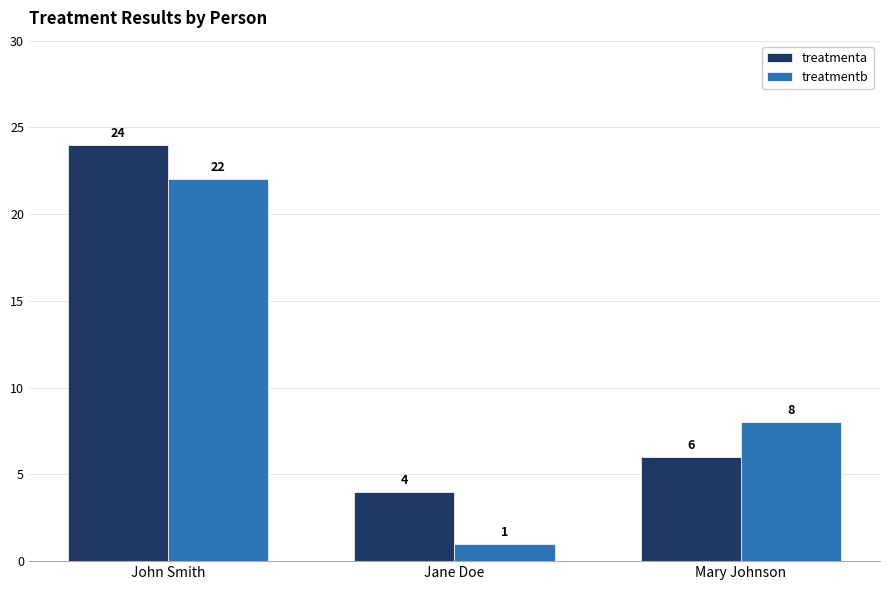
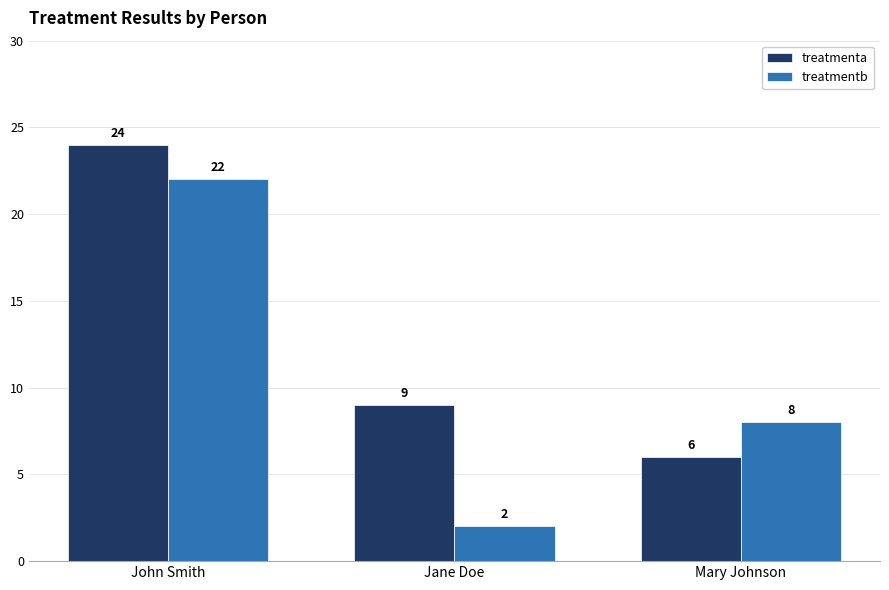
  {
    "treatmenta": {
      "John Smith": 24,
-     "Jane Doe": 4,
+     "Jane Doe": 9,
      "Mary Johnson": 6
    },
    "treatmentb": {
      "John Smith": 22,
-     "Jane Doe": 1,
+     "Jane Doe": 2,
      "Mary Johnson": 8
    }
  }
